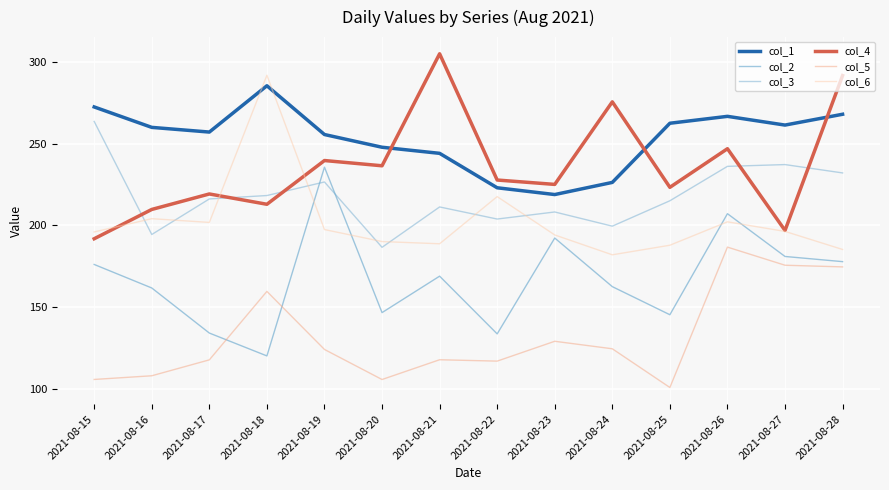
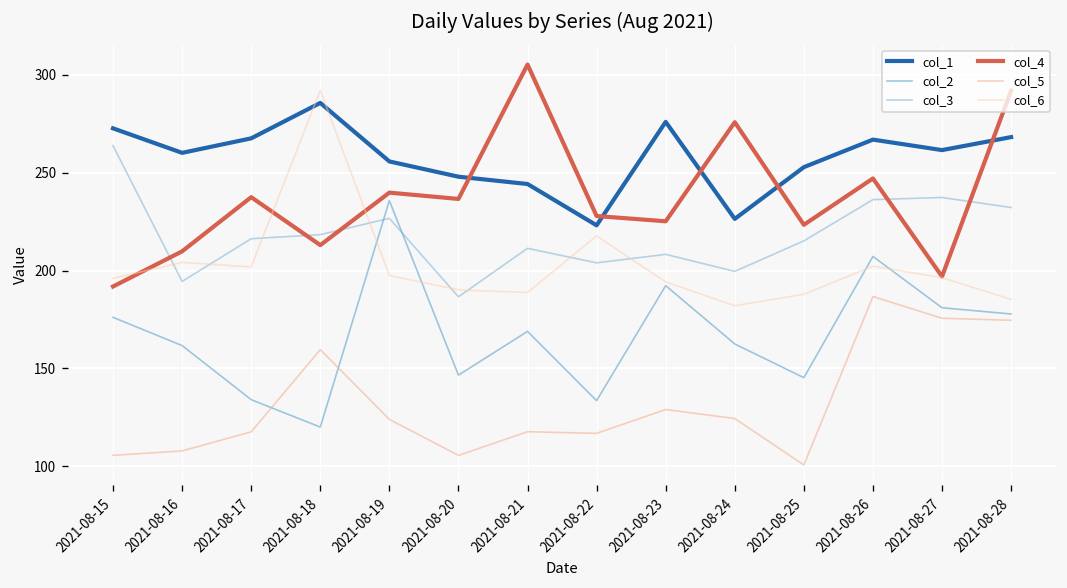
  {
    "col_1": {
      "2021-08-15": 273,
      "2021-08-16": 260,
-     "2021-08-17": 257,
+     "2021-08-17": 268,
      "2021-08-18": 286,
      "2021-08-19": 256,
      "2021-08-20": 248,
      "2021-08-21": 244,
      "2021-08-22": 223,
-     "2021-08-23": 219,
+     "2021-08-23": 276,
      "2021-08-24": 226,
-     "2021-08-25": 263,
+     "2021-08-25": 253,
      "2021-08-26": 267,
      "2021-08-27": 262,
      "2021-08-28": 268
    },
    "col_4": {
      "2021-08-15": 192,
      "2021-08-16": 210,
-     "2021-08-17": 219,
+     "2021-08-17": 237,
      "2021-08-18": 213,
      "2021-08-19": 240,
      "2021-08-20": 237,
      "2021-08-21": 305,
      "2021-08-22": 228,
      "2021-08-23": 225,
      "2021-08-24": 276,
      "2021-08-25": 223,
      "2021-08-26": 247
    }
  }
